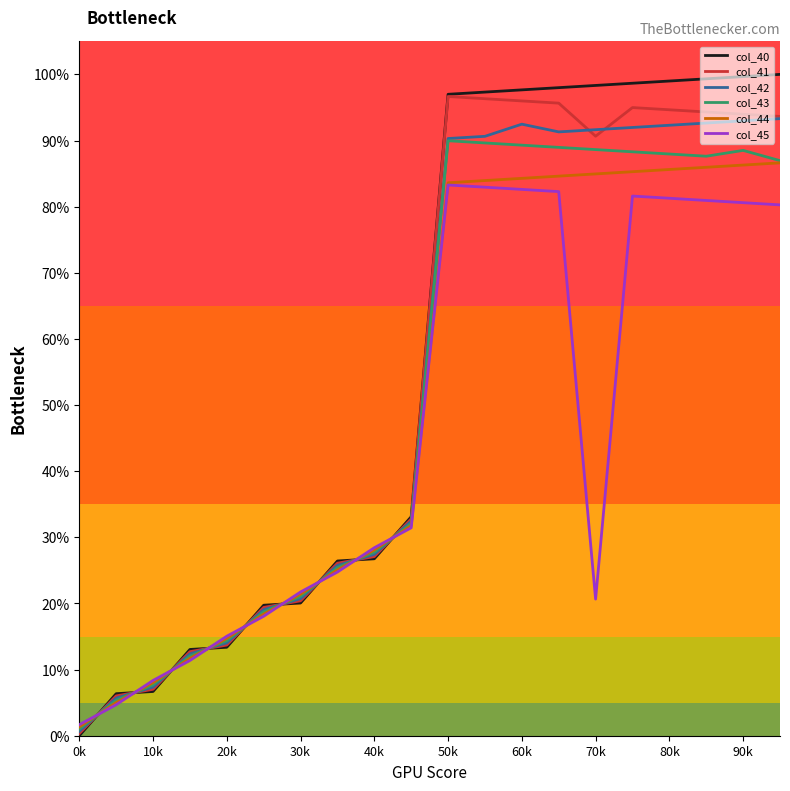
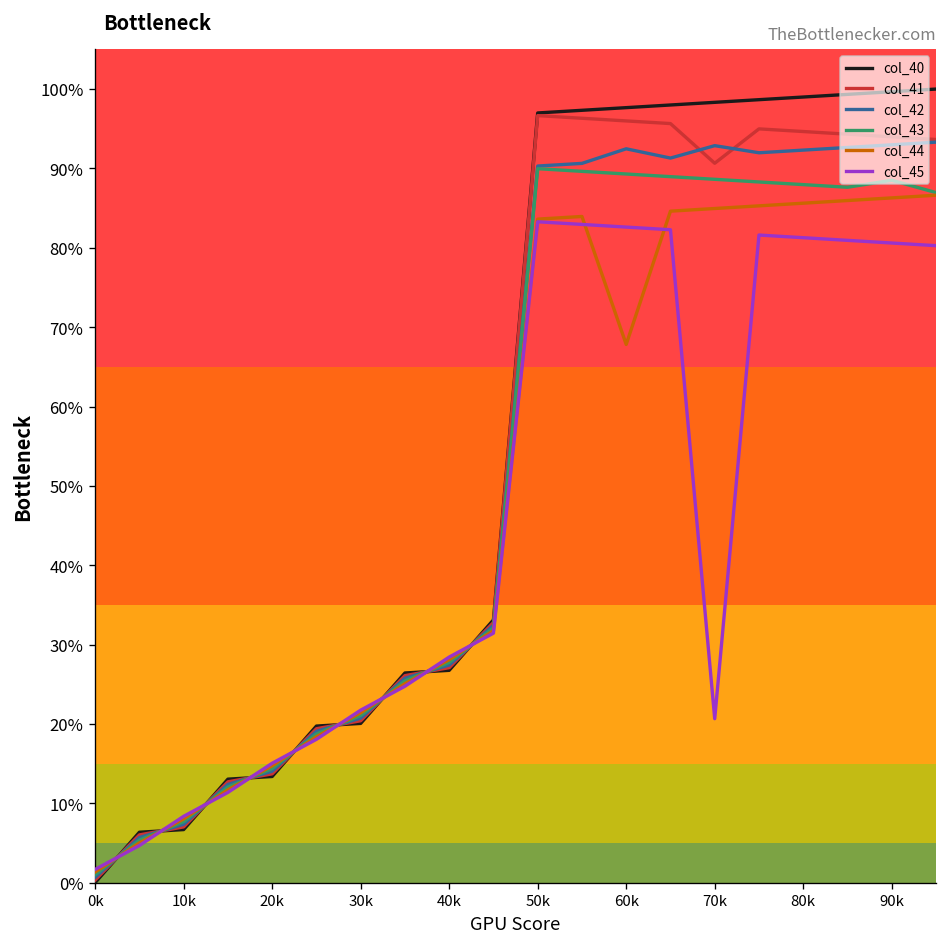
  {
    "col_40": {
      "60k": "98%",
      "70k": "98%",
      "80k": "99%"
    },
    "col_41": {
      "60k": "96%",
      "70k": "91%",
      "80k": "95%"
    },
    "col_42": {
      "60k": "92%",
-     "70k": "92%",
+     "70k": "93%",
      "80k": "92%"
    },
    "col_43": {
      "60k": "89%",
      "70k": "89%",
      "80k": "88%",
      "90k": "89%"
    },
    "col_44": {
-     "60k": "84%",
+     "60k": "68%",
      "70k": "85%",
      "80k": "86%",
      "90k": "86%"
    },
    "col_45": {
      "60k": "83%",
      "70k": "21%",
      "80k": "81%",
      "90k": "81%"
    }
  }
